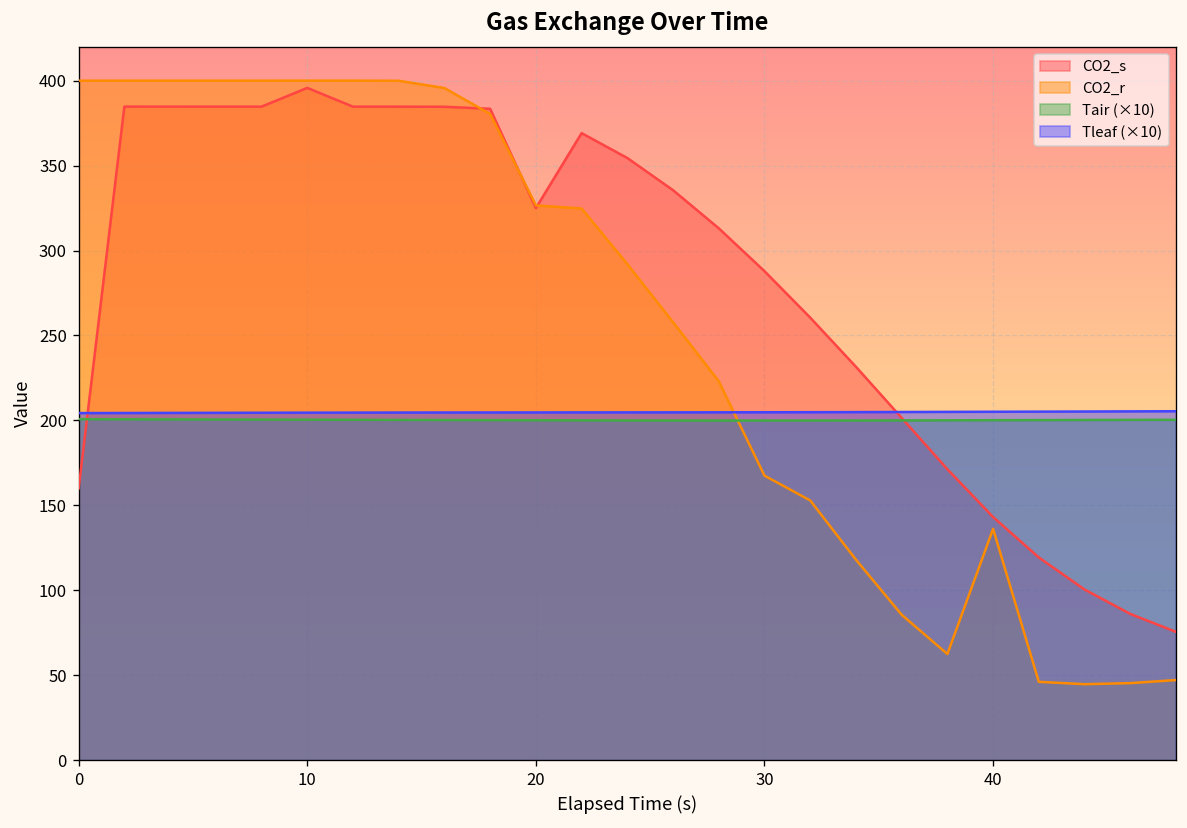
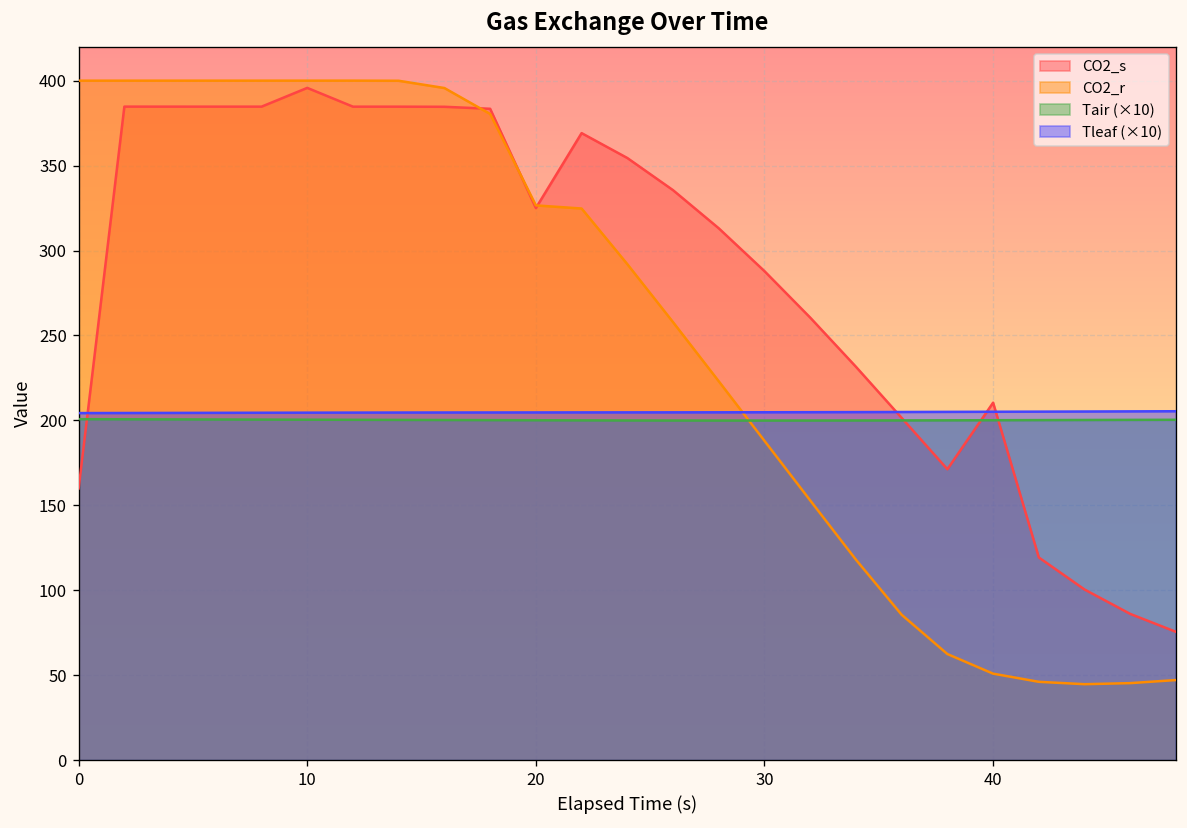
  {
    "CO2_s": {
      "0": 160,
      "10": 396,
      "30": 288,
-     "40": 143
+     "40": 210
    },
    "CO2_r": {
      "0": 400,
      "10": 400,
-     "30": 167,
-     "40": 136
+     "30": 188,
+     "40": 51
    },
    "Tair (×10)": {
      "0": 201,
      "10": 200,
      "20": 200,
      "30": 200,
      "40": 200
    },
    "Tleaf (×10)": {
      "0": 204,
      "10": 205,
      "20": 205,
      "30": 205,
      "40": 205
    }
  }
